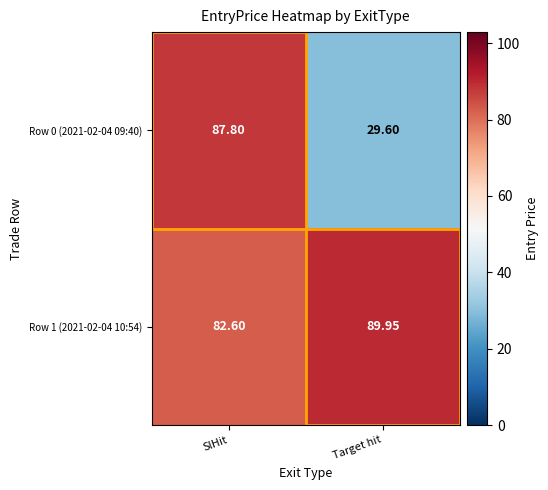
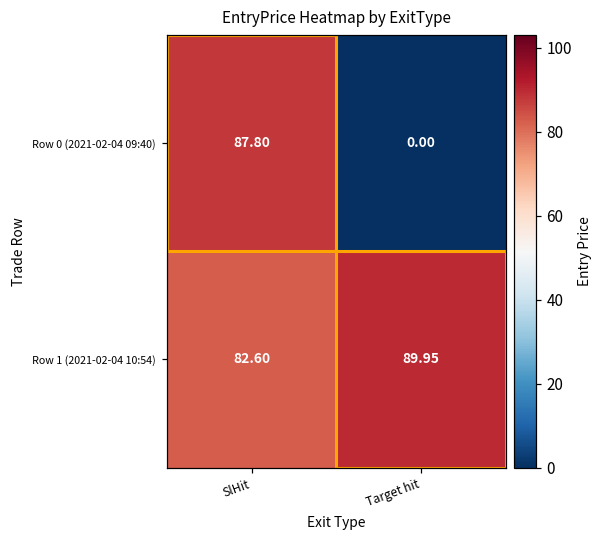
  {
    "Row 0 (2021-02-04 09:40)": {
      "SlHit": 87.80,
-     "Target hit": 29.60
+     "Target hit": 0.00
    },
    "Row 1 (2021-02-04 10:54)": {
      "SlHit": 82.60,
      "Target hit": 89.95
    }
  }
